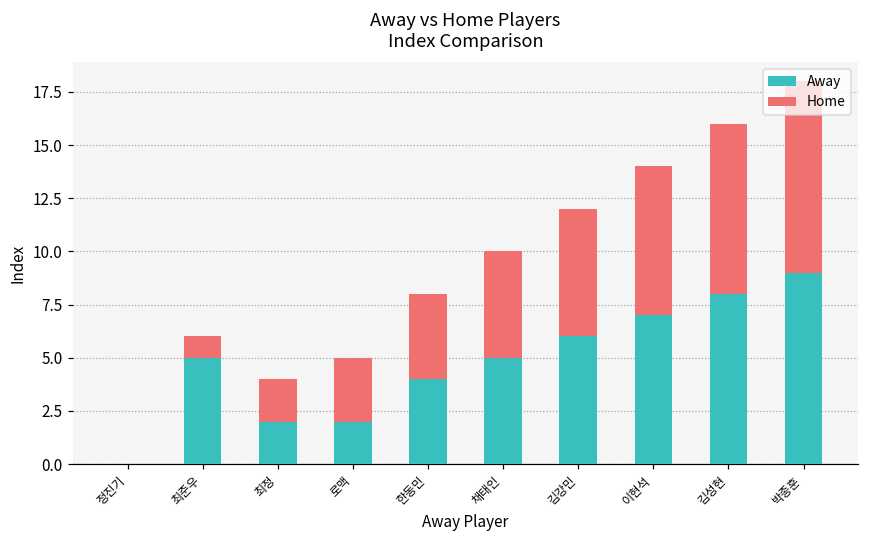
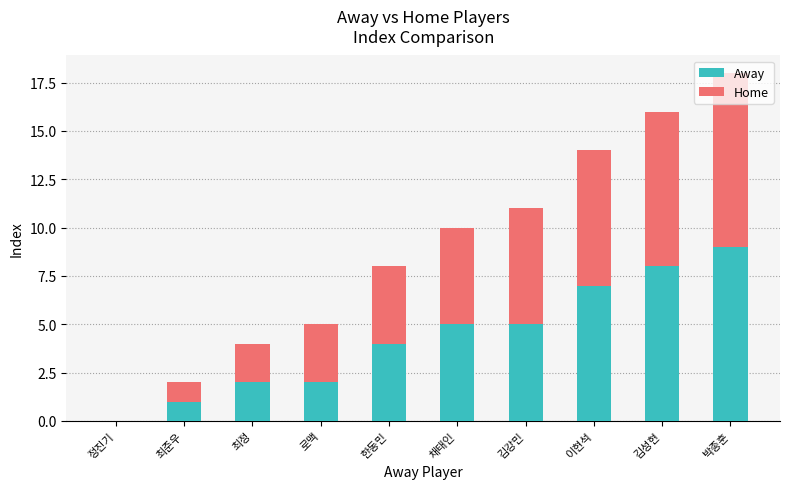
  {
    "Away": {
      "정진기": 0,
-     "최준우": 5,
+     "최준우": 1,
      "최정": 2,
      "로맥": 2,
      "한동민": 4,
      "채태인": 5,
-     "김강민": 6,
+     "김강민": 5,
      "이현석": 7,
      "김성현": 8,
      "박종훈": 9
    },
    "Home": {
      "정진기": 0,
      "최준우": 1,
      "최정": 2,
      "로맥": 3,
      "한동민": 4,
      "채태인": 5,
      "김강민": 6,
      "이현석": 7,
      "김성현": 8
    }
  }
